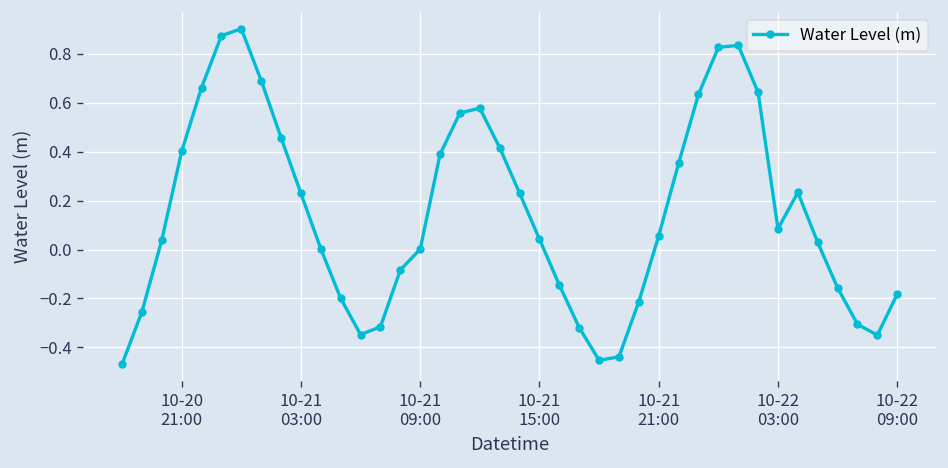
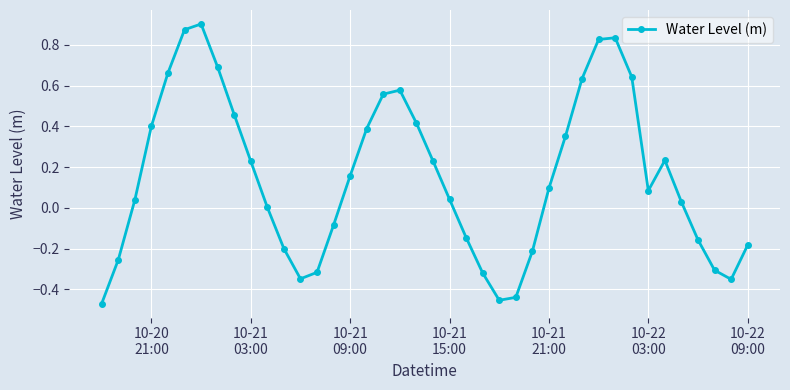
  {
    "10-20 21:00": 0.40,
    "10-21 03:00": 0.23,
-   "10-21 09:00": 0.00,
+   "10-21 09:00": 0.16,
    "10-21 15:00": 0.04,
-   "10-21 21:00": 0.06,
+   "10-21 21:00": 0.10,
    "10-22 03:00": 0.09,
    "10-22 09:00": -0.18
  }
